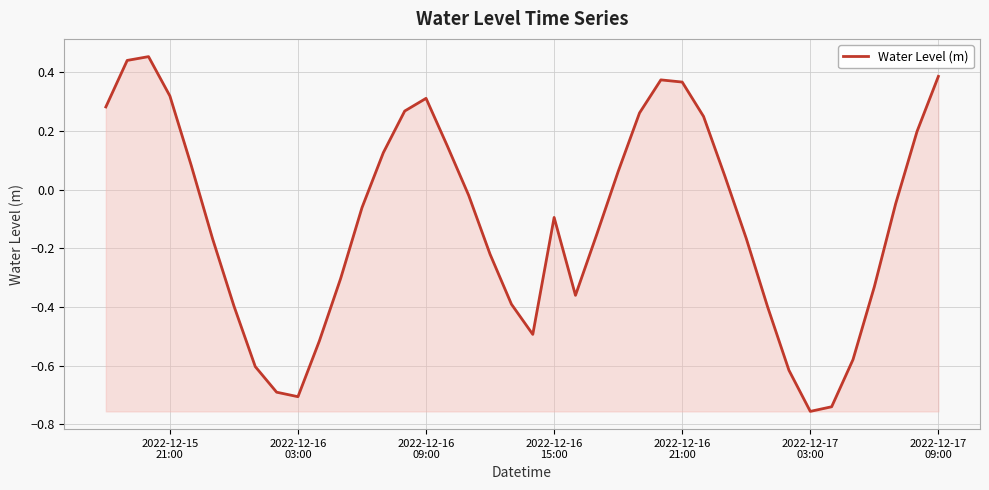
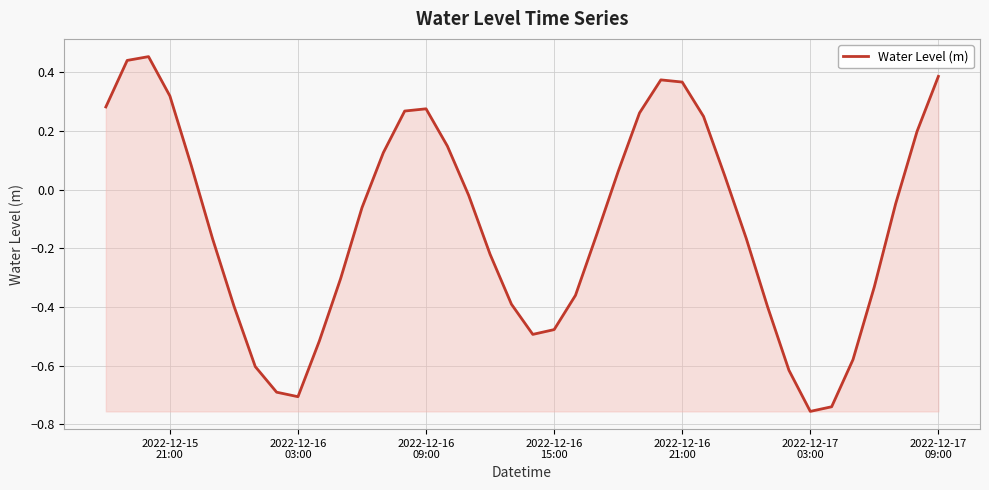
  {
    "2022-12-15 21:00": 0.32,
    "2022-12-16 03:00": -0.71,
-   "2022-12-16 09:00": 0.31,
-   "2022-12-16 15:00": -0.09,
+   "2022-12-16 09:00": 0.28,
+   "2022-12-16 15:00": -0.48,
    "2022-12-16 21:00": 0.37,
    "2022-12-17 03:00": -0.76,
    "2022-12-17 09:00": 0.39
  }
